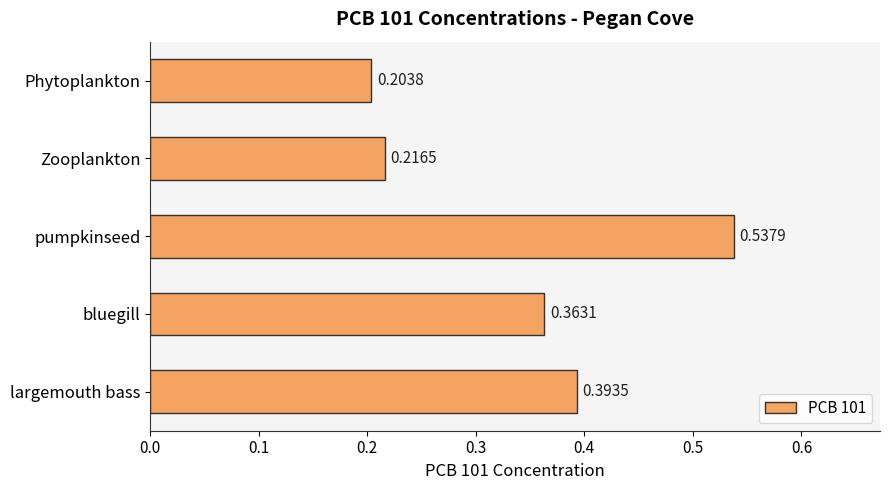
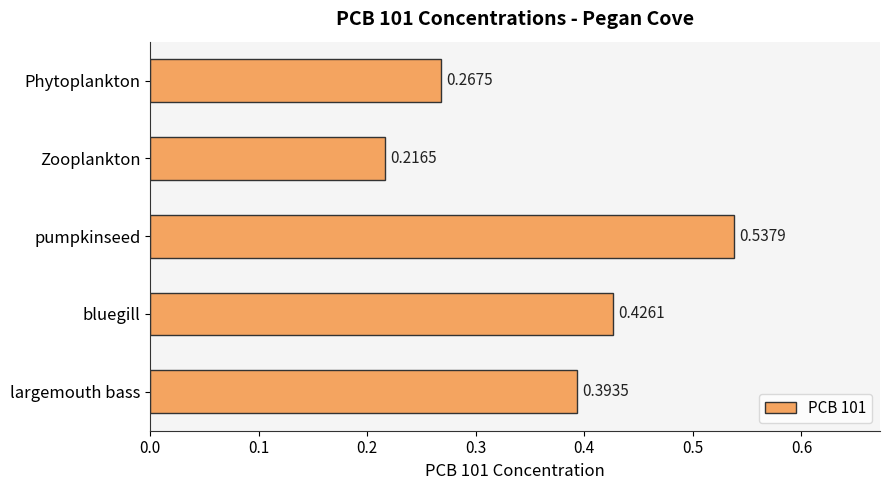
  {
-   "Phytoplankton": 0.2038,
+   "Phytoplankton": 0.2675,
    "Zooplankton": 0.2165,
    "pumpkinseed": 0.5379,
-   "bluegill": 0.3631,
+   "bluegill": 0.4261,
    "largemouth bass": 0.3935
  }
